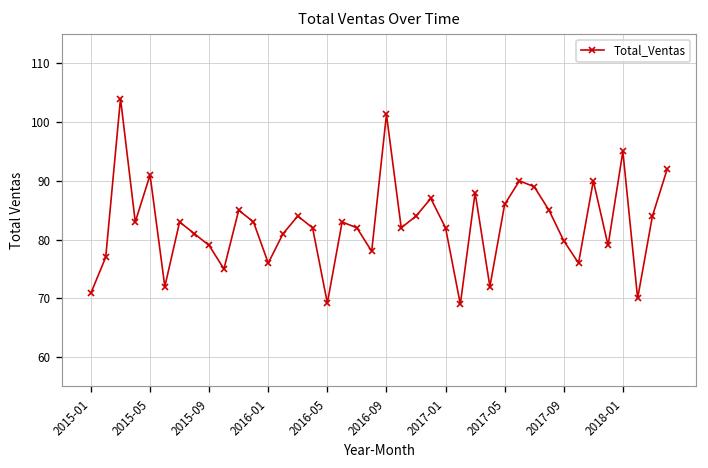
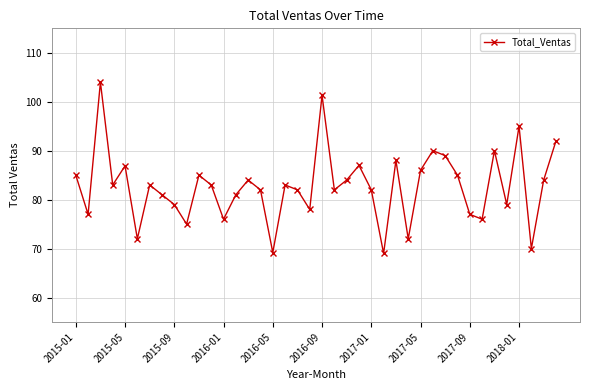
  {
-   "2015-01": 71,
-   "2015-05": 91,
+   "2015-01": 85,
+   "2015-05": 87,
    "2015-09": 79,
    "2016-01": 76,
    "2016-05": 69,
    "2016-09": 101,
    "2017-01": 82,
    "2017-05": 86,
-   "2017-09": 80,
+   "2017-09": 77,
    "2018-01": 95
  }
